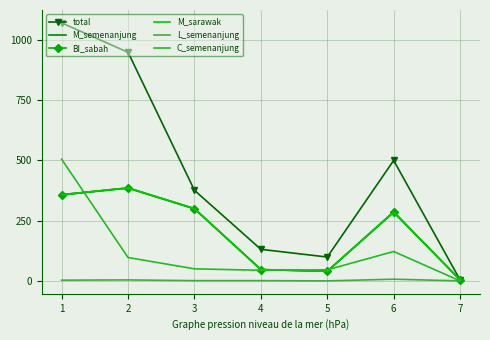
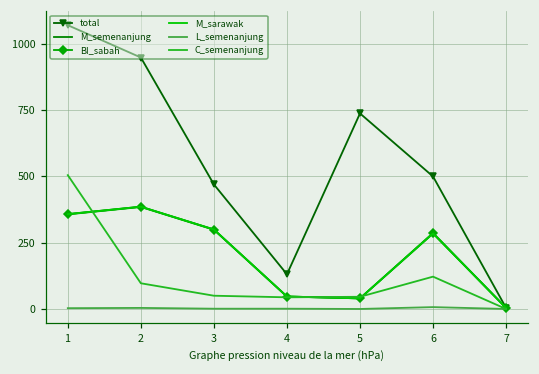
  {
    "total": {
-     "3": 380,
+     "3": 470,
      "4": 130,
-     "5": 100,
+     "5": 740,
      "6": 500
    }
  }
